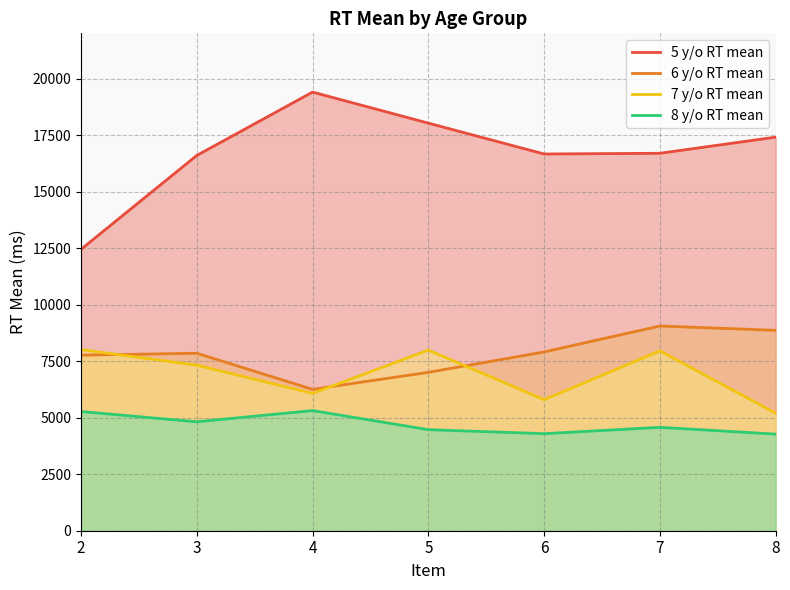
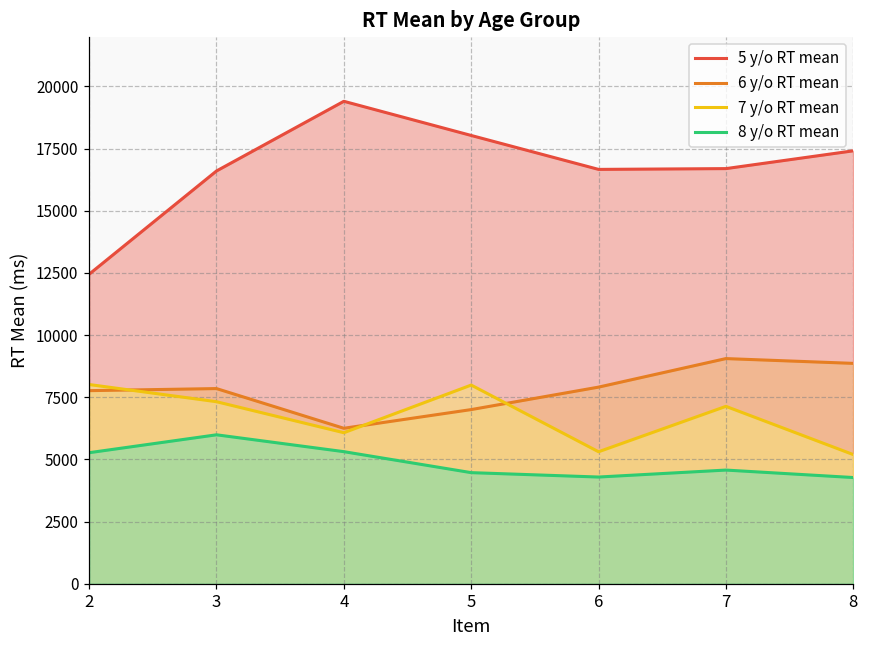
  {
    "7 y/o RT mean": {
      "2": 8000,
      "3": 7300,
      "4": 6100,
      "5": 8000,
-     "6": 5800,
-     "7": 8000,
+     "6": 5300,
+     "7": 7100,
      "8": 5200
    },
    "8 y/o RT mean": {
      "2": 5300,
-     "3": 4800,
+     "3": 6000,
      "4": 5300,
      "5": 4500,
      "6": 4300,
      "7": 4600,
      "8": 4300
    }
  }
